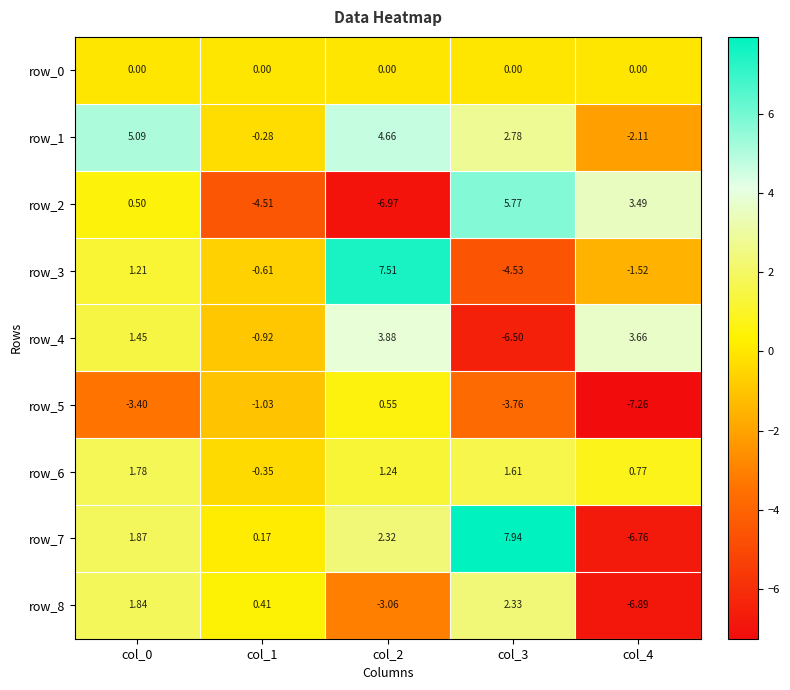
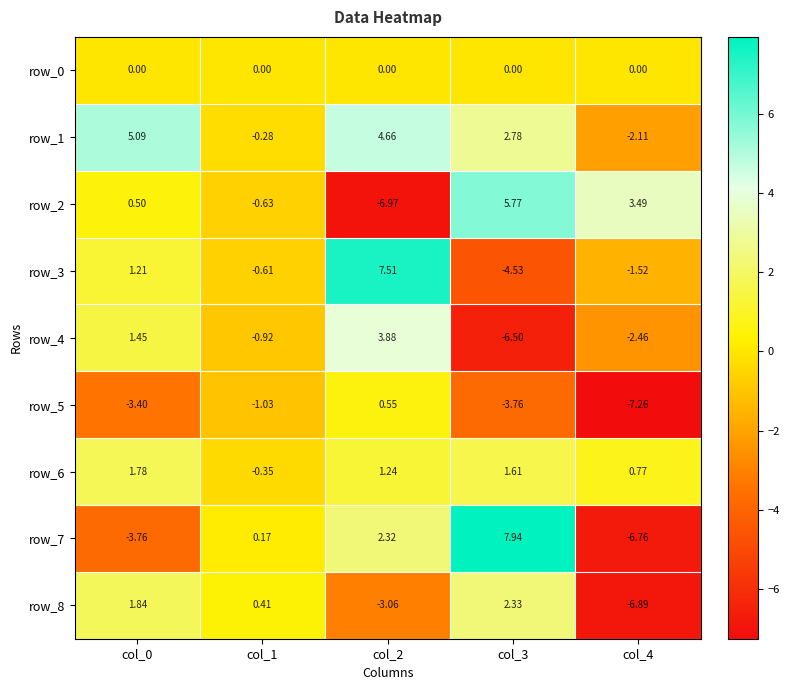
  {
    "row_0": {
      "col_0": 0.00,
      "col_1": 0.00,
      "col_2": 0.00,
      "col_3": 0.00,
      "col_4": 0.00
    },
    "row_1": {
      "col_0": 5.09,
      "col_1": -0.28,
      "col_2": 4.66,
      "col_3": 2.78,
      "col_4": -2.11
    },
    "row_2": {
      "col_0": 0.50,
-     "col_1": -4.51,
+     "col_1": -0.63,
      "col_2": -6.97,
      "col_3": 5.77,
      "col_4": 3.49
    },
    "row_3": {
      "col_0": 1.21,
      "col_1": -0.61,
      "col_2": 7.51,
      "col_3": -4.53,
      "col_4": -1.52
    },
    "row_4": {
      "col_0": 1.45,
      "col_1": -0.92,
      "col_2": 3.88,
      "col_3": -6.50,
-     "col_4": 3.66
+     "col_4": -2.46
    },
    "row_5": {
      "col_0": -3.40,
      "col_1": -1.03,
      "col_2": 0.55,
      "col_3": -3.76,
      "col_4": -7.26
    },
    "row_6": {
      "col_0": 1.78,
      "col_1": -0.35,
      "col_2": 1.24,
      "col_3": 1.61,
      "col_4": 0.77
    },
    "row_7": {
-     "col_0": 1.87,
+     "col_0": -3.76,
      "col_1": 0.17,
      "col_2": 2.32,
      "col_3": 7.94,
      "col_4": -6.76
    },
    "row_8": {
      "col_0": 1.84,
      "col_1": 0.41,
      "col_2": -3.06,
      "col_3": 2.33,
      "col_4": -6.89
    }
  }
